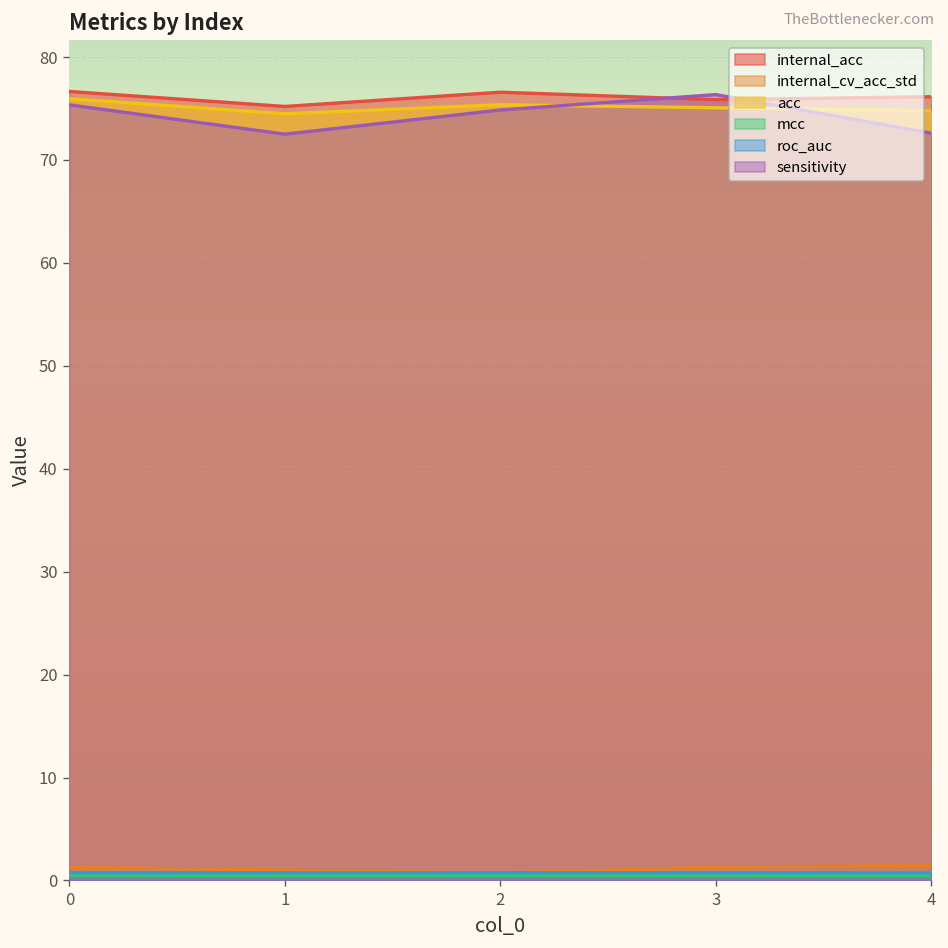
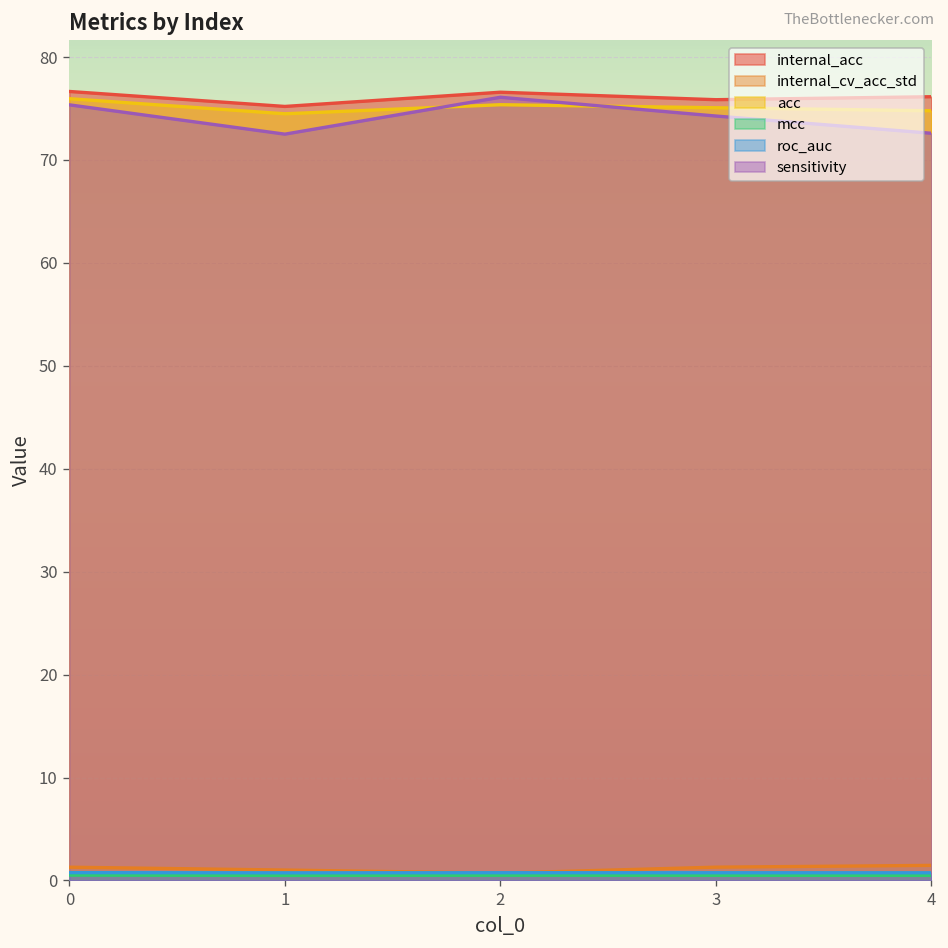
  {
    "sensitivity": {
      "0": 75,
      "1": 73,
-     "2": 75,
-     "3": 76,
+     "2": 76,
+     "3": 74,
      "4": 73
    }
  }
